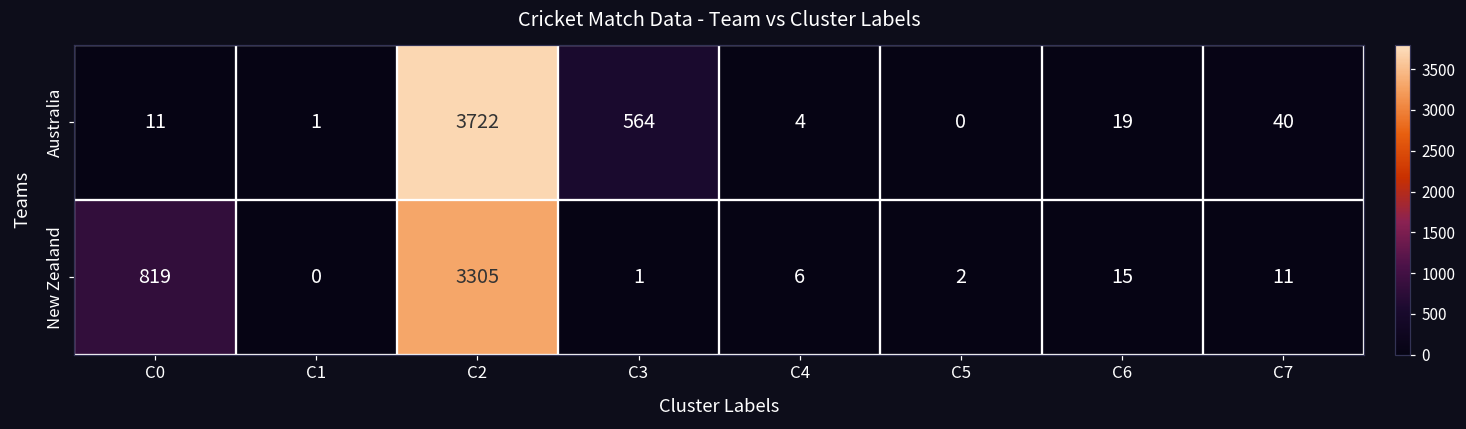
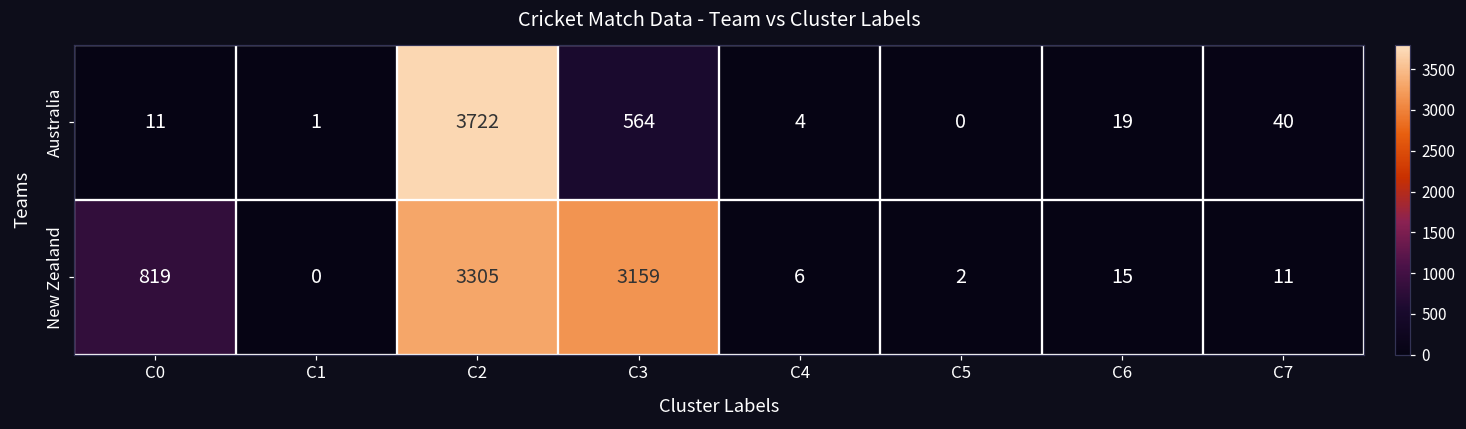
  {
    "Australia": {
      "C0": 11,
      "C1": 1,
      "C2": 3722,
      "C3": 564,
      "C4": 4,
      "C5": 0,
      "C6": 19,
      "C7": 40
    },
    "New Zealand": {
      "C0": 819,
      "C1": 0,
      "C2": 3305,
-     "C3": 1,
+     "C3": 3159,
      "C4": 6,
      "C5": 2,
      "C6": 15,
      "C7": 11
    }
  }
